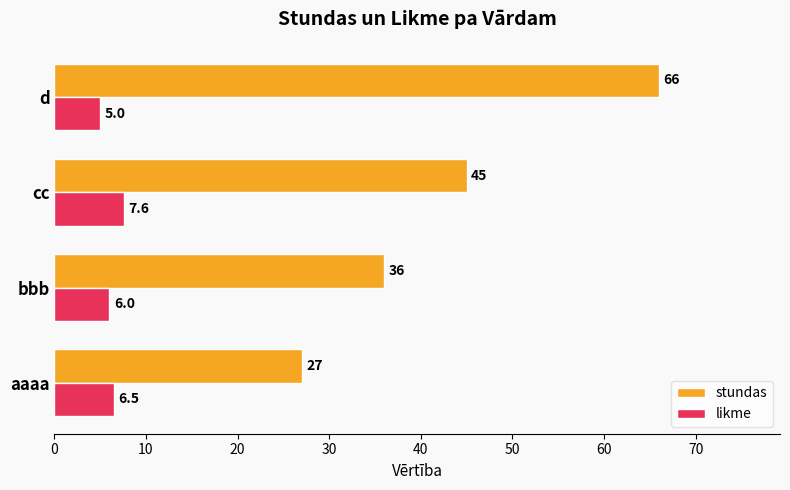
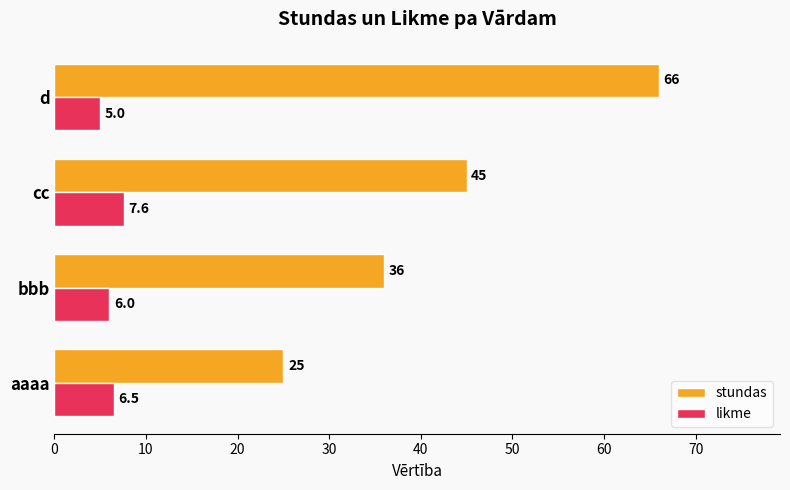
  {
    "stundas": {
      "d": 66,
      "cc": 45,
      "bbb": 36,
-     "aaaa": 27
+     "aaaa": 25
    },
    "likme": {
      "d": 5.0,
      "cc": 7.6,
      "bbb": 6.0,
      "aaaa": 6.5
    }
  }
